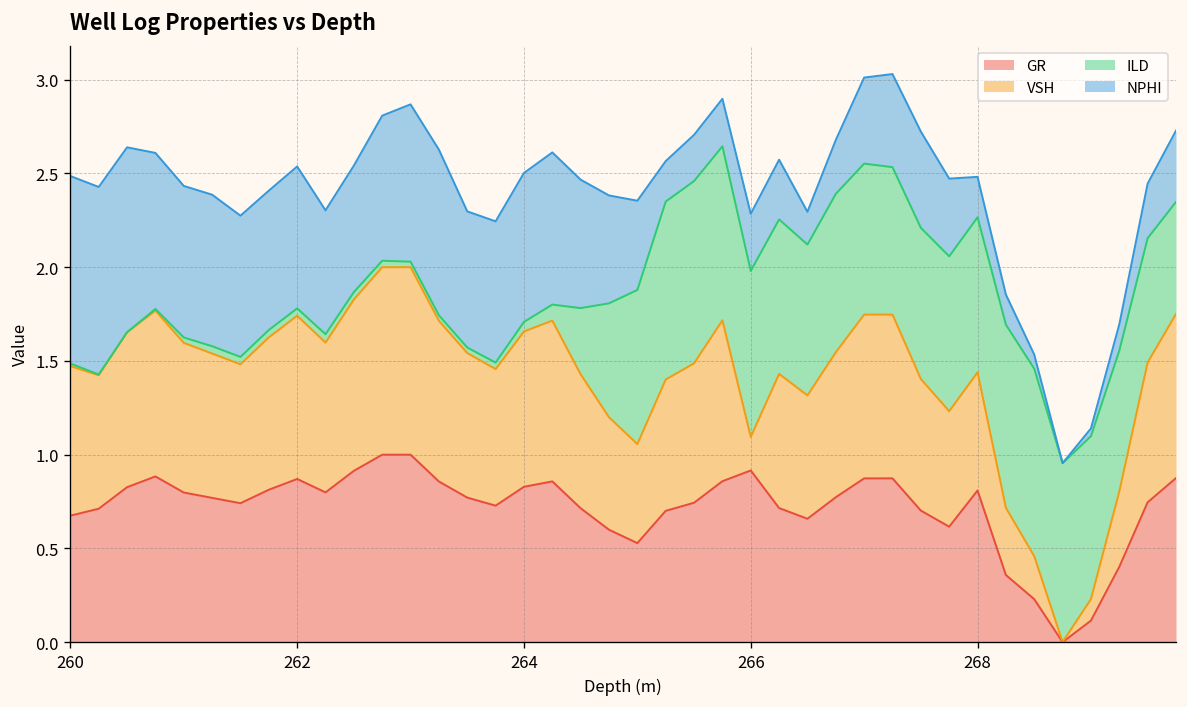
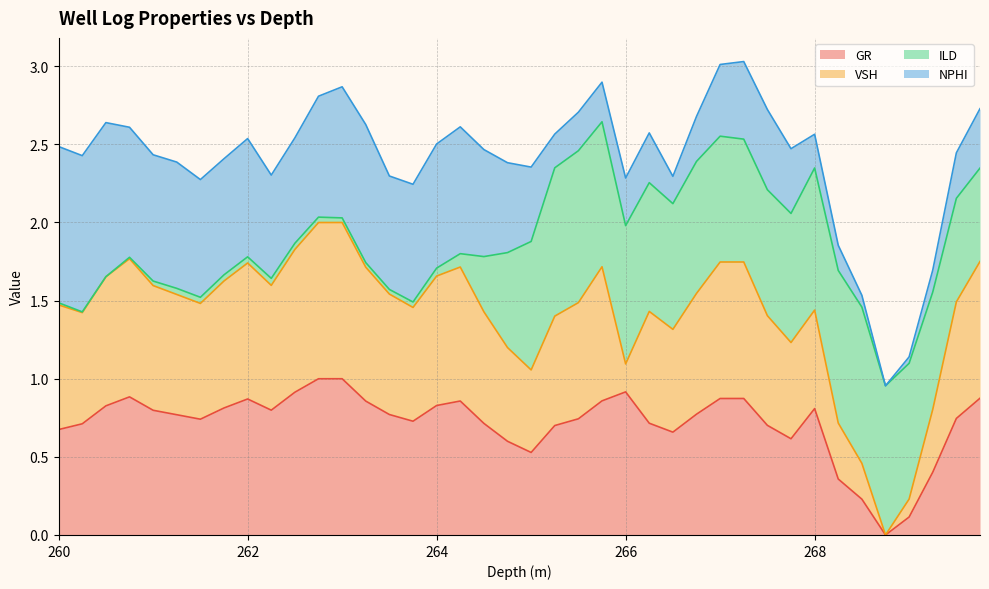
  {
    "GR": {
      "260": 0.67,
      "262": 0.87,
      "264": 0.83,
      "266": 0.92,
      "268": 0.81
    },
    "VSH": {
      "262": 0.87,
      "264": 0.83,
      "266": 0.18,
      "268": 0.63
    },
    "ILD": {
      "262": 0.04,
      "264": 0.05,
      "266": 0.89,
-     "268": 0.83
+     "268": 0.91
    },
    "NPHI": {
      "260": 1.00,
      "262": 0.76,
      "264": 0.79,
      "266": 0.30,
      "268": 0.22
    }
  }
